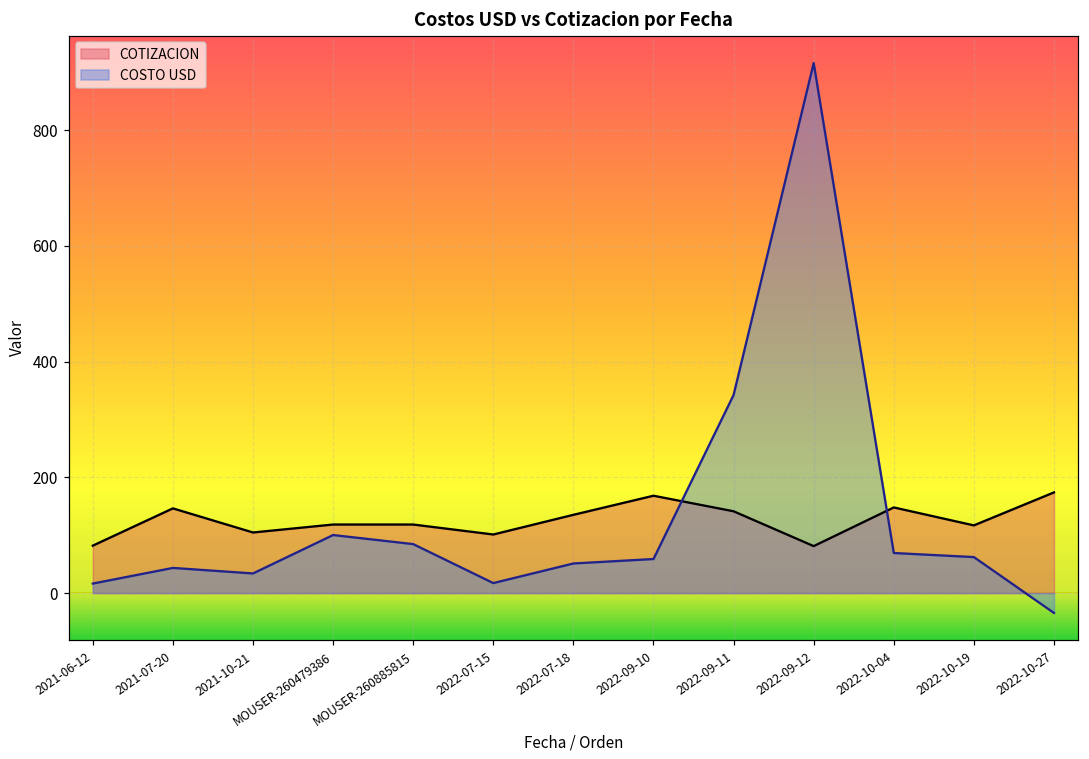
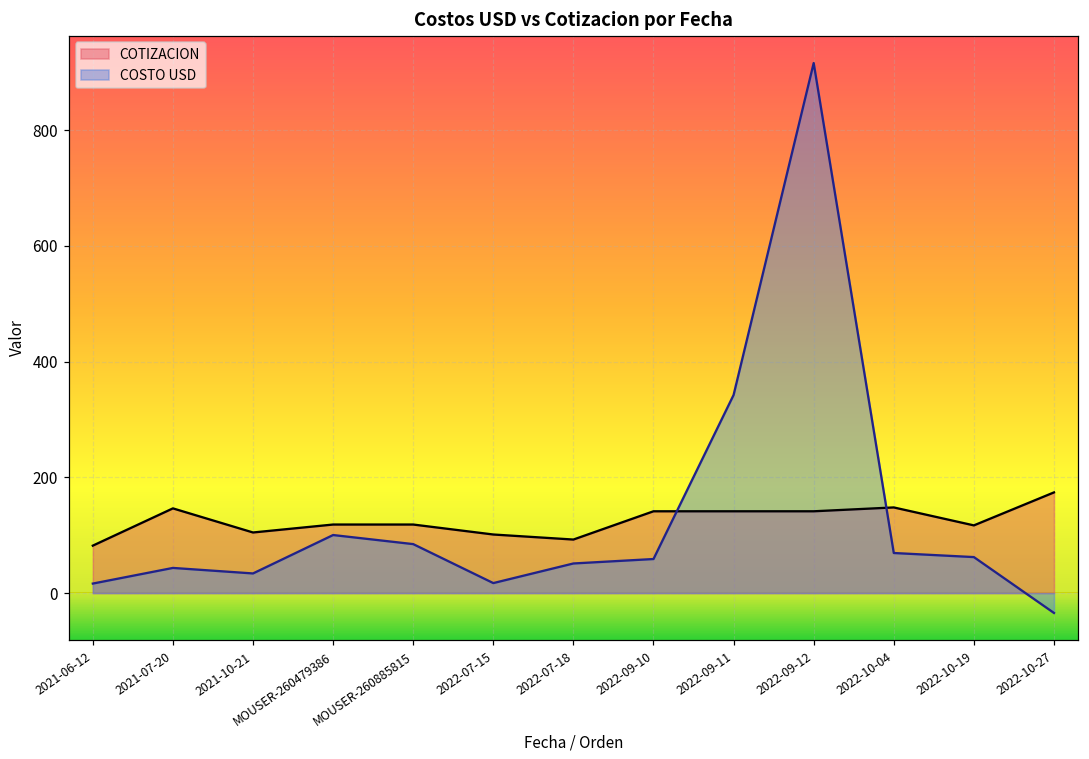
  {
    "COTIZACION": {
      "2021-06-12": 80,
      "2021-07-20": 150,
      "2021-10-21": 100,
      "MOUSER-260479386": 120,
      "MOUSER-260885815": 120,
      "2022-07-15": 100,
-     "2022-07-18": 140,
-     "2022-09-10": 170,
+     "2022-07-18": 90,
+     "2022-09-10": 140,
      "2022-09-11": 140,
-     "2022-09-12": 80,
+     "2022-09-12": 140,
      "2022-10-04": 150,
      "2022-10-19": 120,
      "2022-10-27": 170
    }
  }
